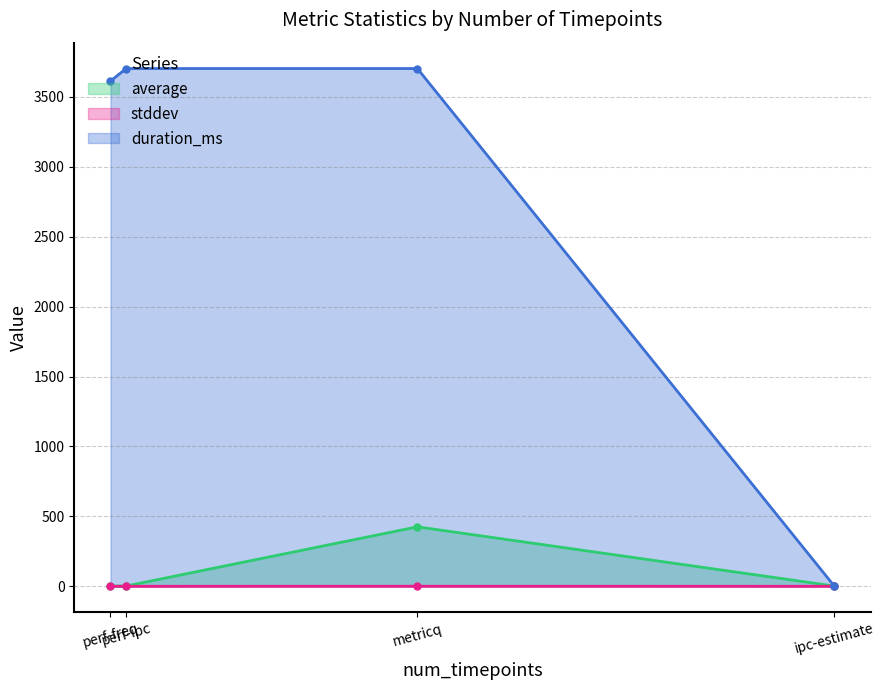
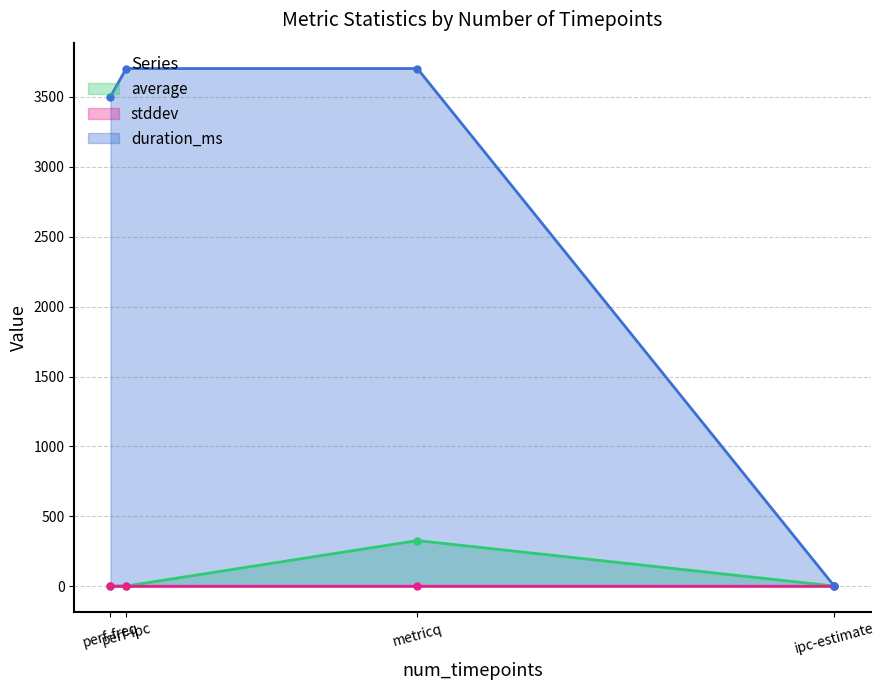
  {
    "average": {
-     "metricq": 430
+     "metricq": 330
    },
    "stddev": {
      "metricq": 0
    },
    "duration_ms": {
-     "perf-freq": 3610,
+     "perf-freq": 3500,
      "perf-ipc": 3700,
      "metricq": 3700
    }
  }
